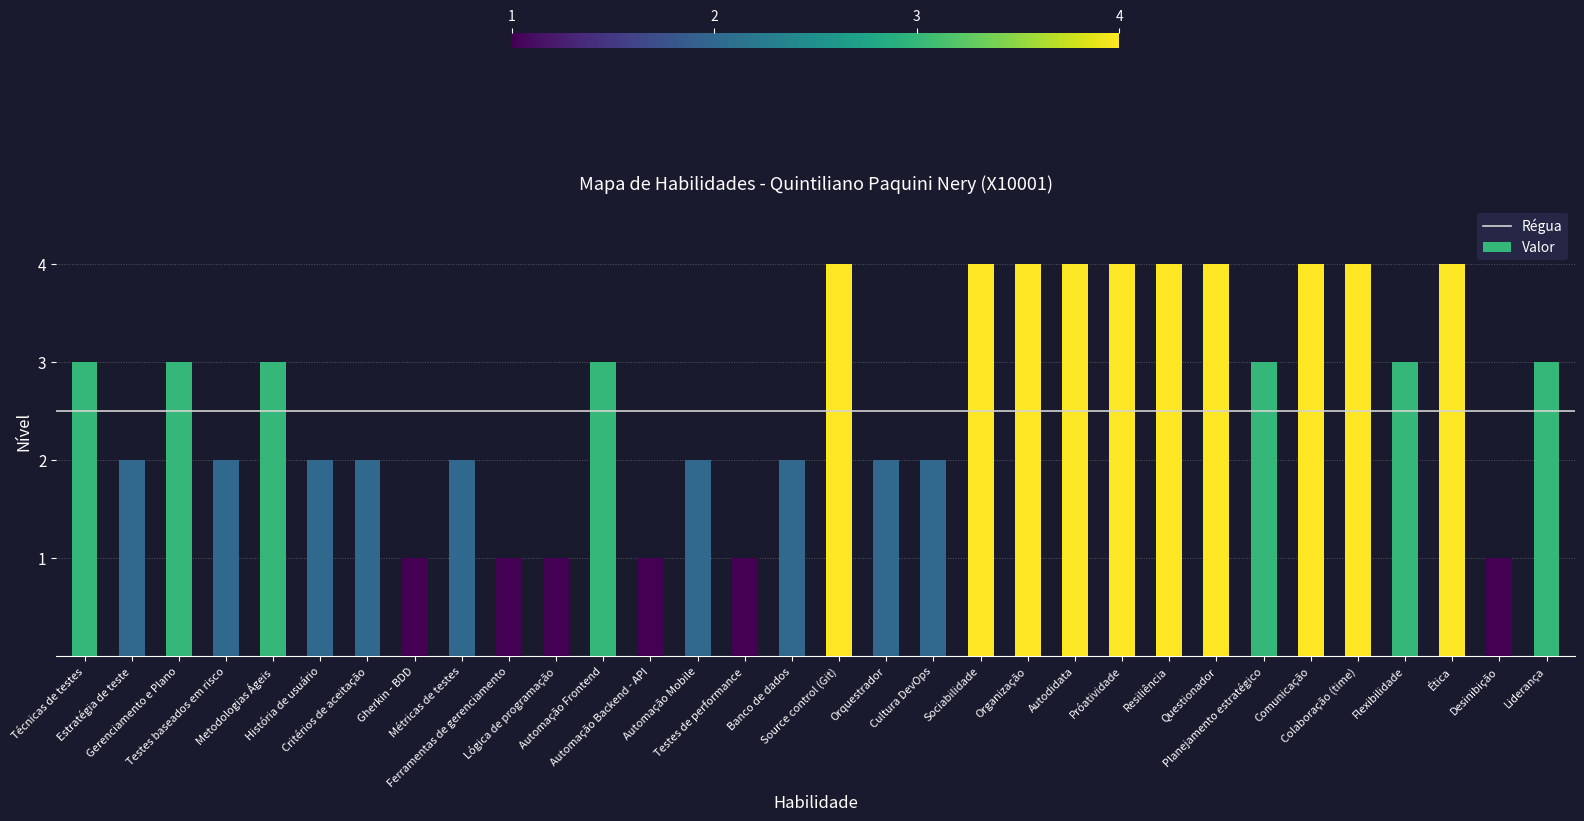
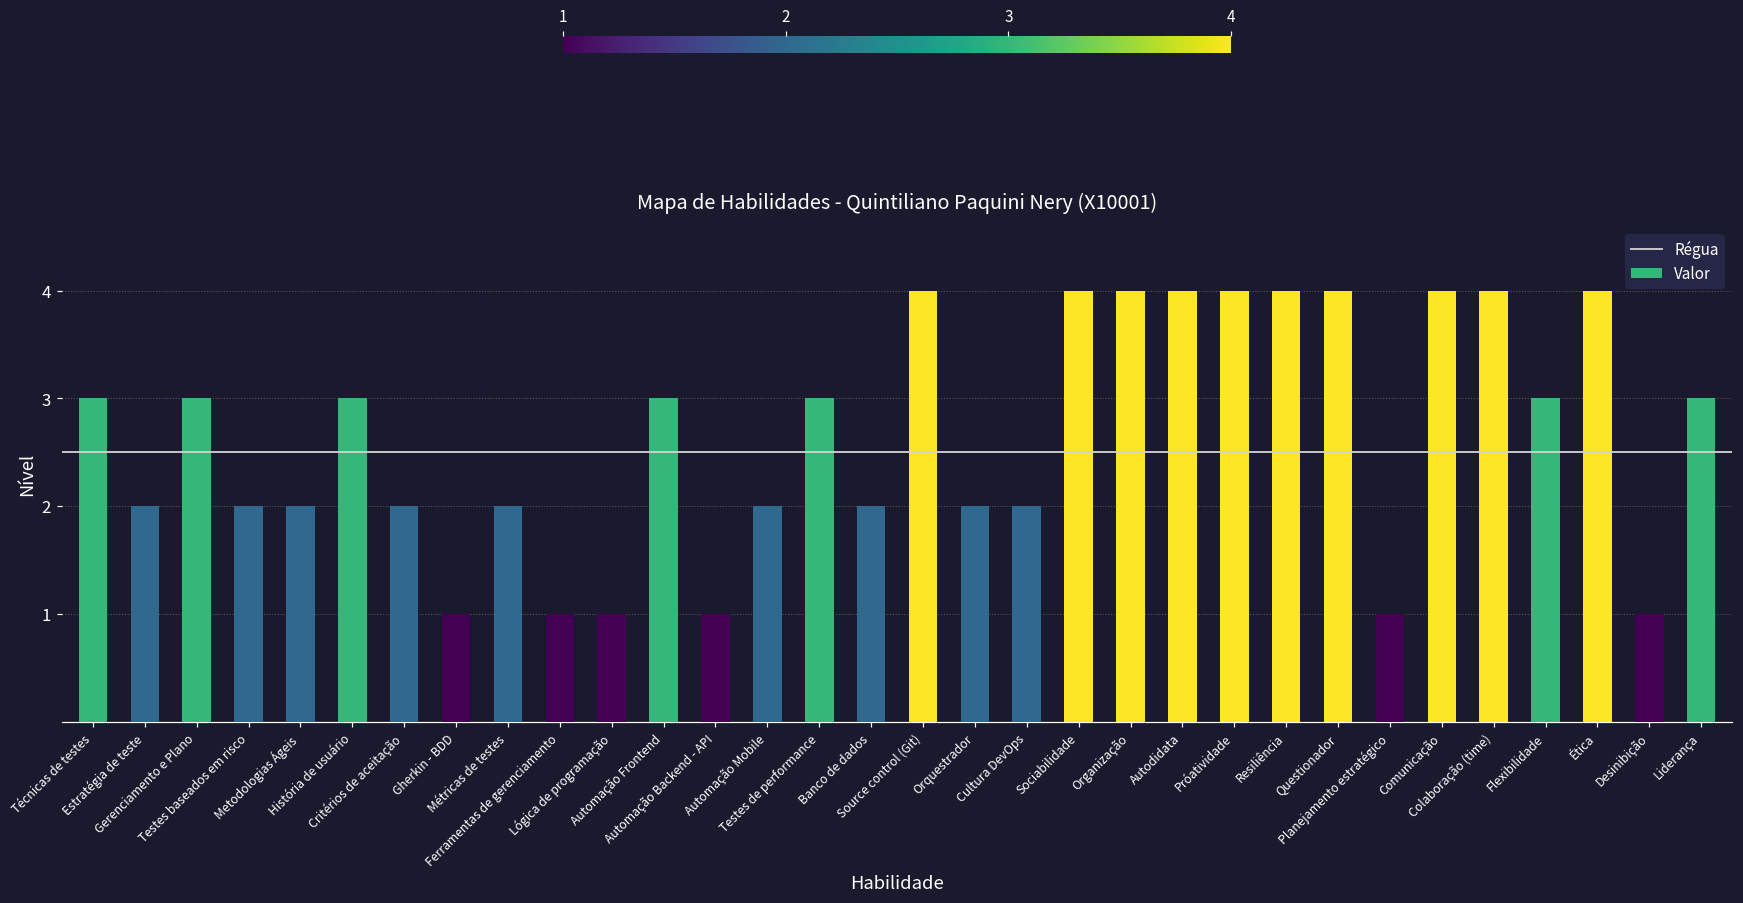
  {
    "Técnicas de testes": 3,
    "Estratégia de teste": 2,
    "Gerenciamento e Plano": 3,
    "Testes baseados em risco": 2,
-   "Metodologias Ágeis": 3,
-   "História de usuário": 2,
+   "Metodologias Ágeis": 2,
+   "História de usuário": 3,
    "Critérios de aceitação": 2,
    "Gherkin - BDD": 1,
    "Métricas de testes": 2,
    "Ferramentas de gerenciamento": 1,
    "Lógica de programação": 1,
    "Automação Frontend": 3,
    "Automação Backend - API": 1,
    "Automação Mobile": 2,
-   "Testes de performance": 1,
+   "Testes de performance": 3,
    "Banco de dados": 2,
    "Source control (Git)": 4,
    "Orquestrador": 2,
    "Cultura DevOps": 2,
    "Sociabilidade": 4,
    "Organização": 4,
    "Autodidata": 4,
    "Próatividade": 4,
    "Resiliência": 4,
    "Questionador": 4,
-   "Planejamento estratégico": 3,
+   "Planejamento estratégico": 1,
    "Comunicação": 4,
    "Colaboração (time)": 4,
    "Flexibilidade": 3,
    "Ética": 4,
    "Desinibição": 1,
    "Liderança": 3
  }
